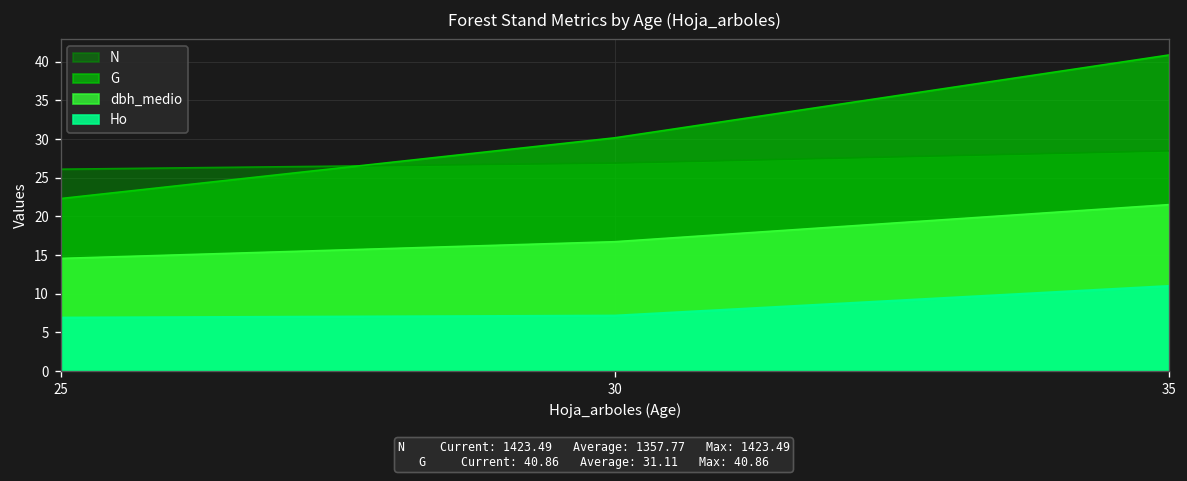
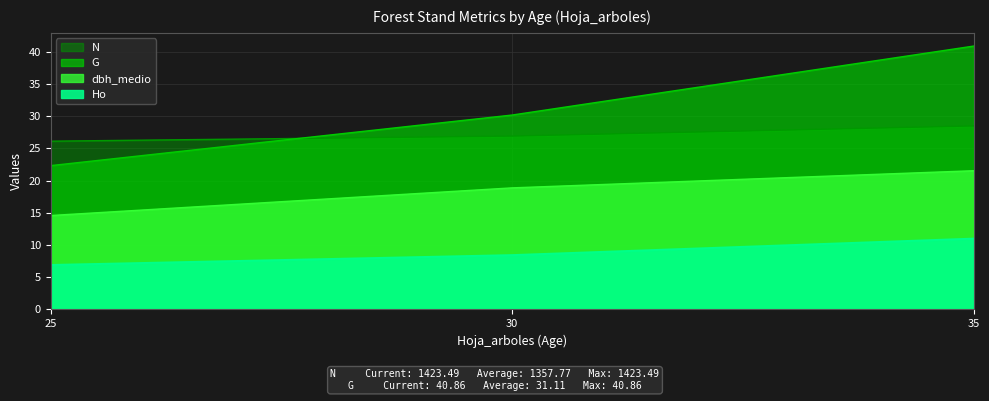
  {
    "dbh_medio": {
      "25": 15,
-     "30": 17,
+     "30": 19,
      "35": 22
    },
    "Ho": {
      "25": 7,
-     "30": 7,
+     "30": 8,
      "35": 11
    }
  }
